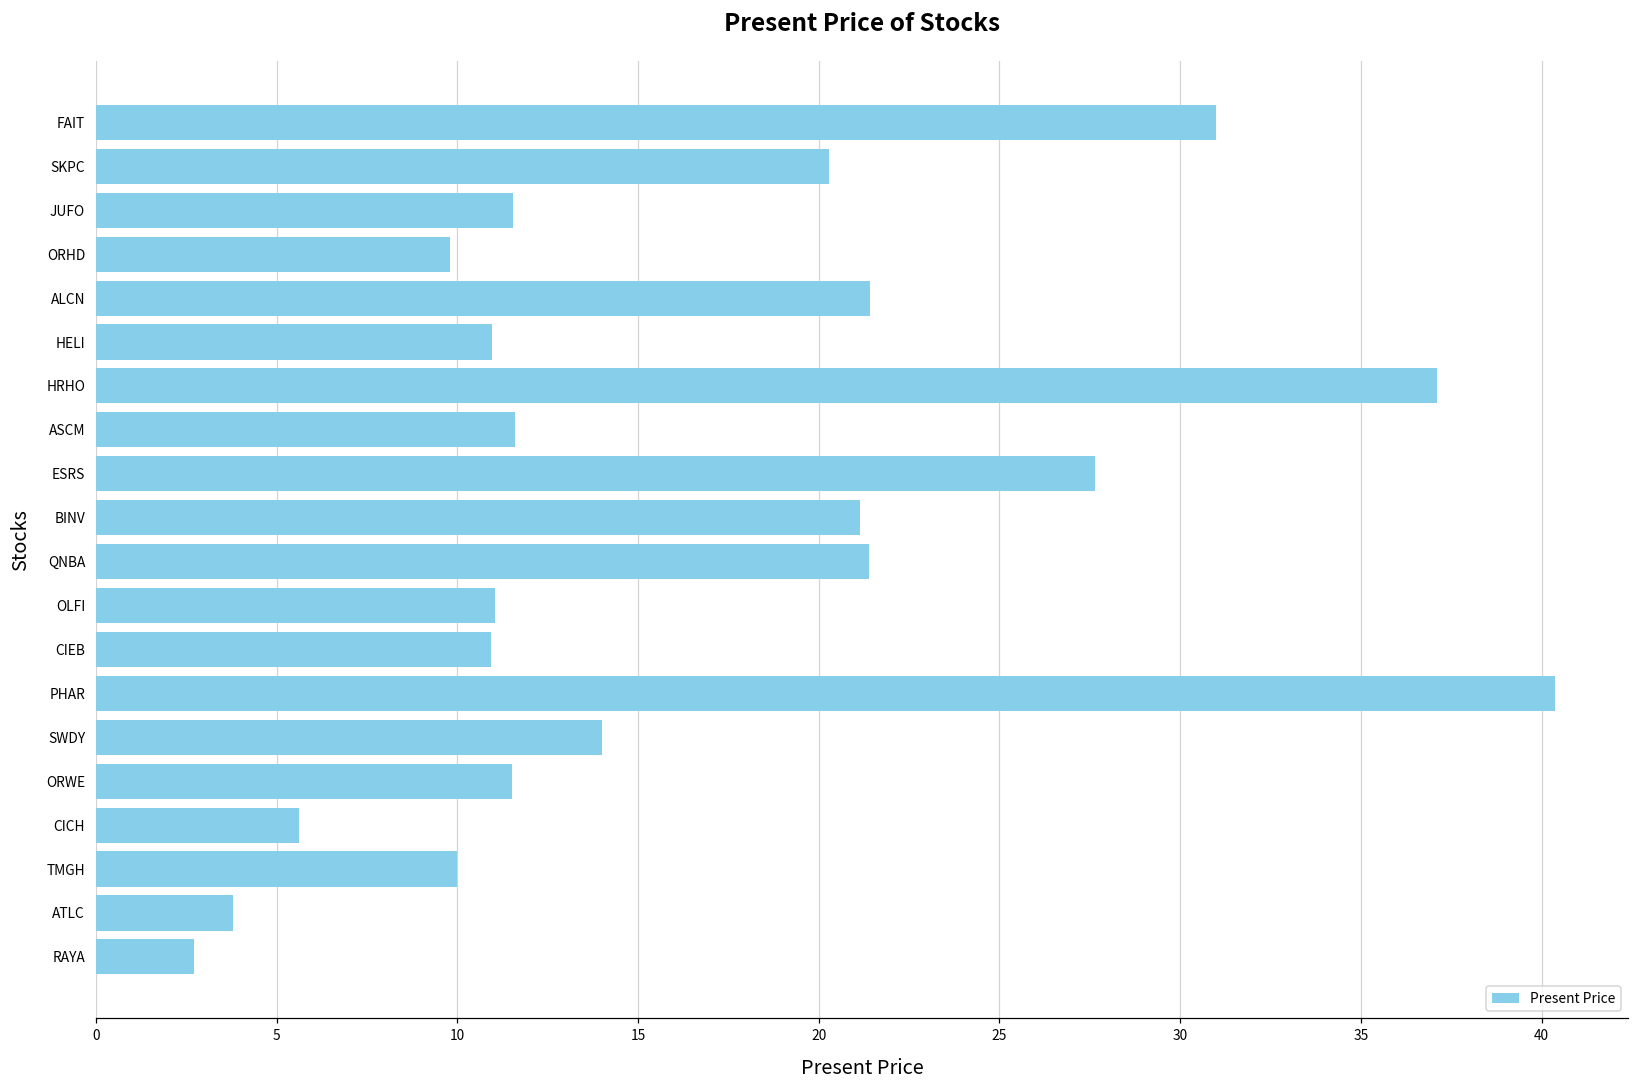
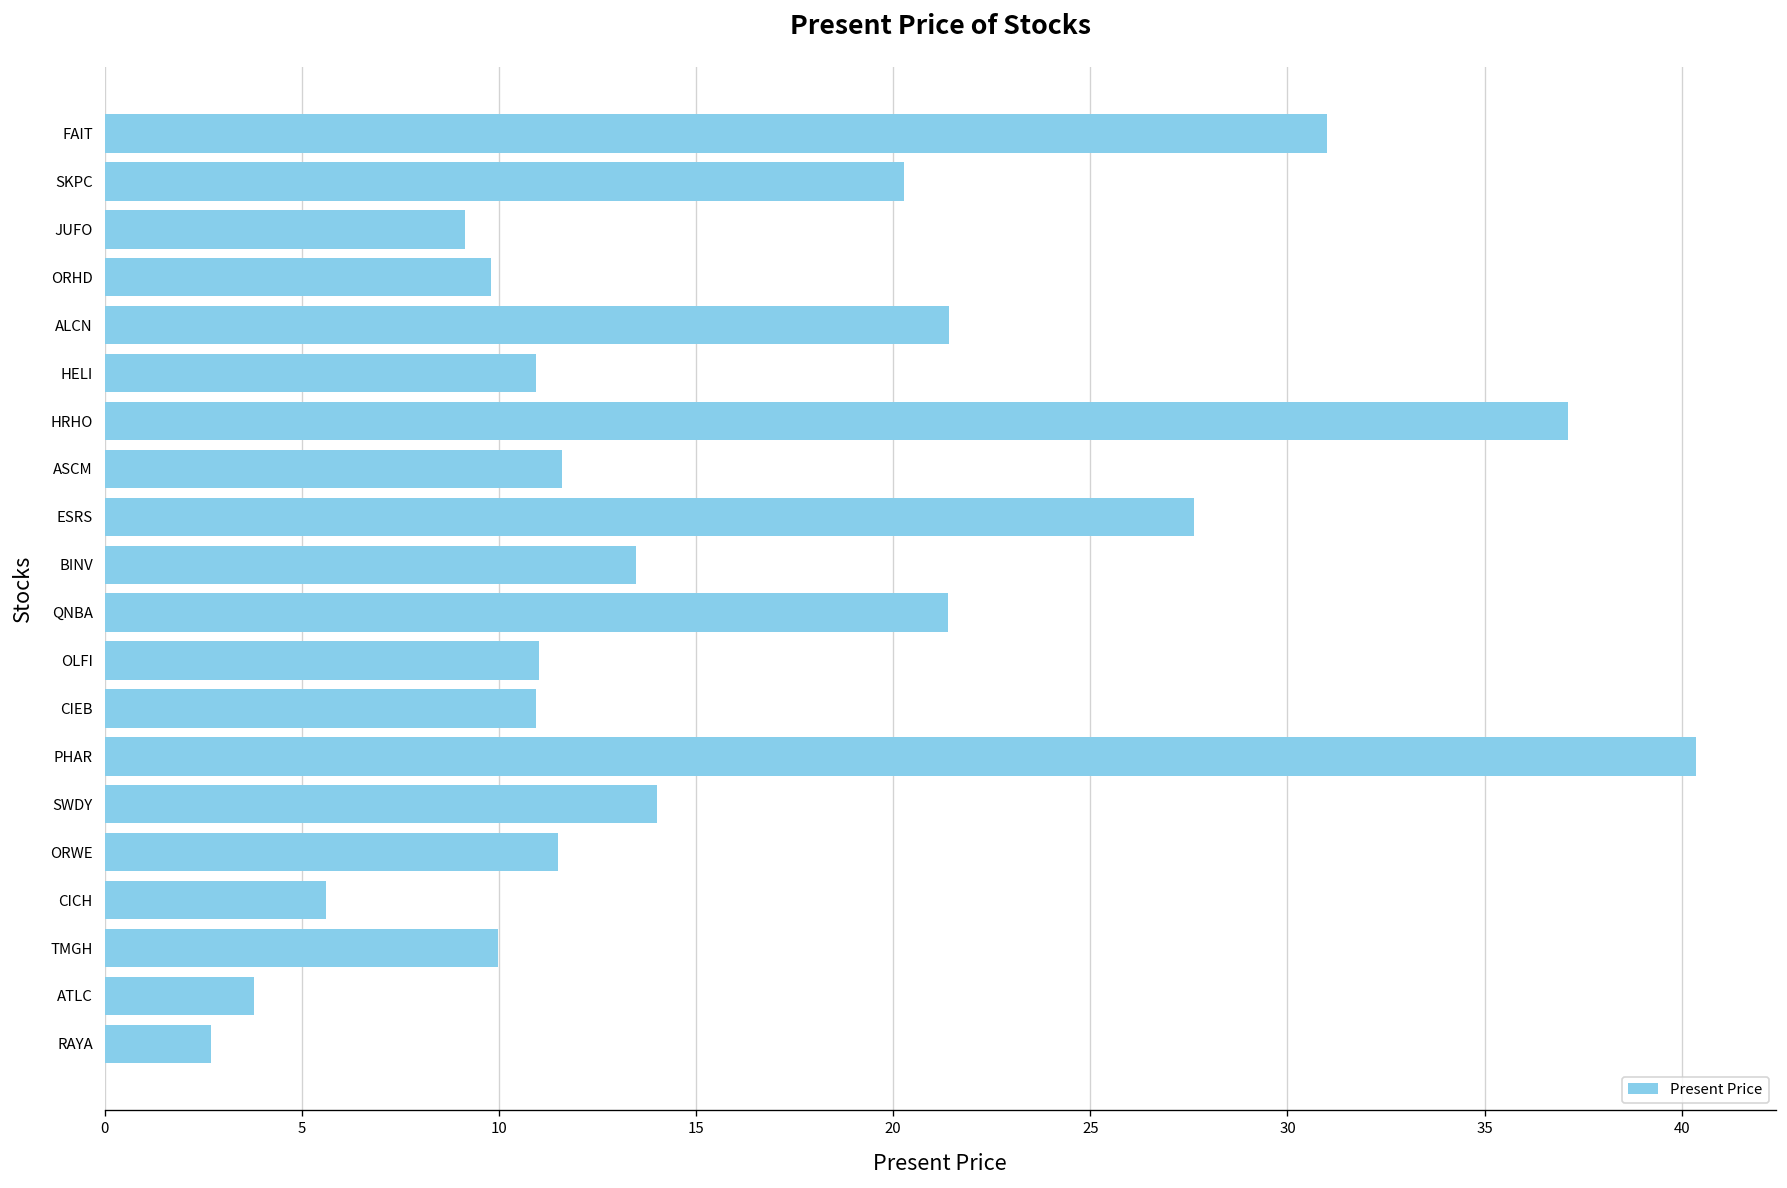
  {
    "FAIT": 31.0,
    "SKPC": 20.3,
-   "JUFO": 11.6,
+   "JUFO": 9.1,
    "ORHD": 9.8,
    "ALCN": 21.4,
    "HELI": 11.0,
    "HRHO": 37.1,
    "ASCM": 11.6,
    "ESRS": 27.6,
-   "BINV": 21.1,
+   "BINV": 13.5,
    "QNBA": 21.4,
    "OLFI": 11.0,
    "CIEB": 10.9,
    "PHAR": 40.4,
    "SWDY": 14.0,
    "ORWE": 11.5,
    "CICH": 5.6,
    "TMGH": 10.0,
    "ATLC": 3.8,
    "RAYA": 2.7
  }
